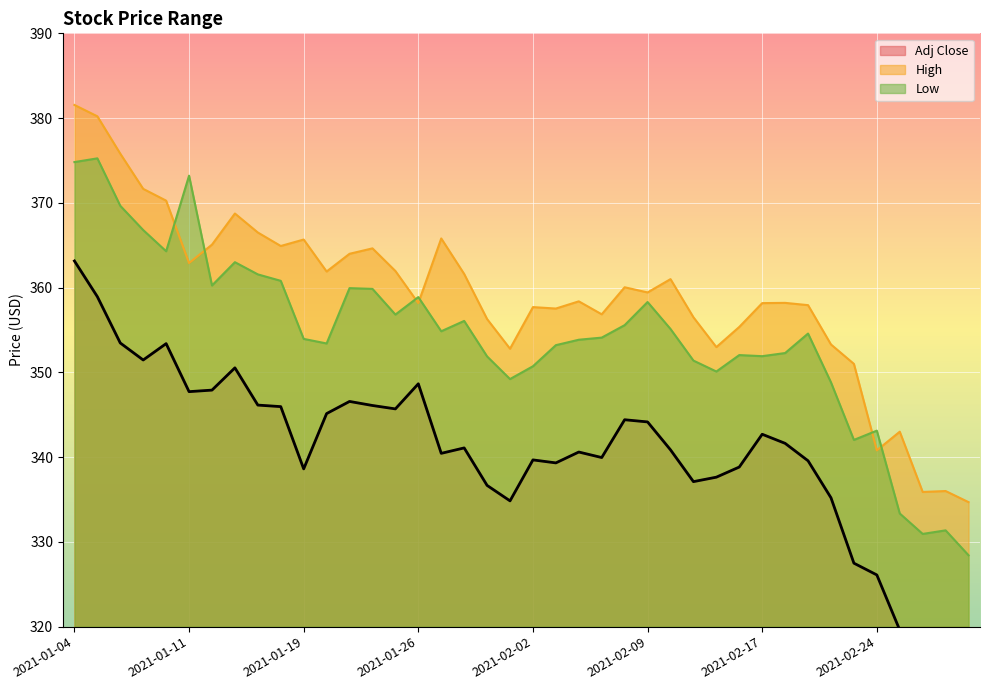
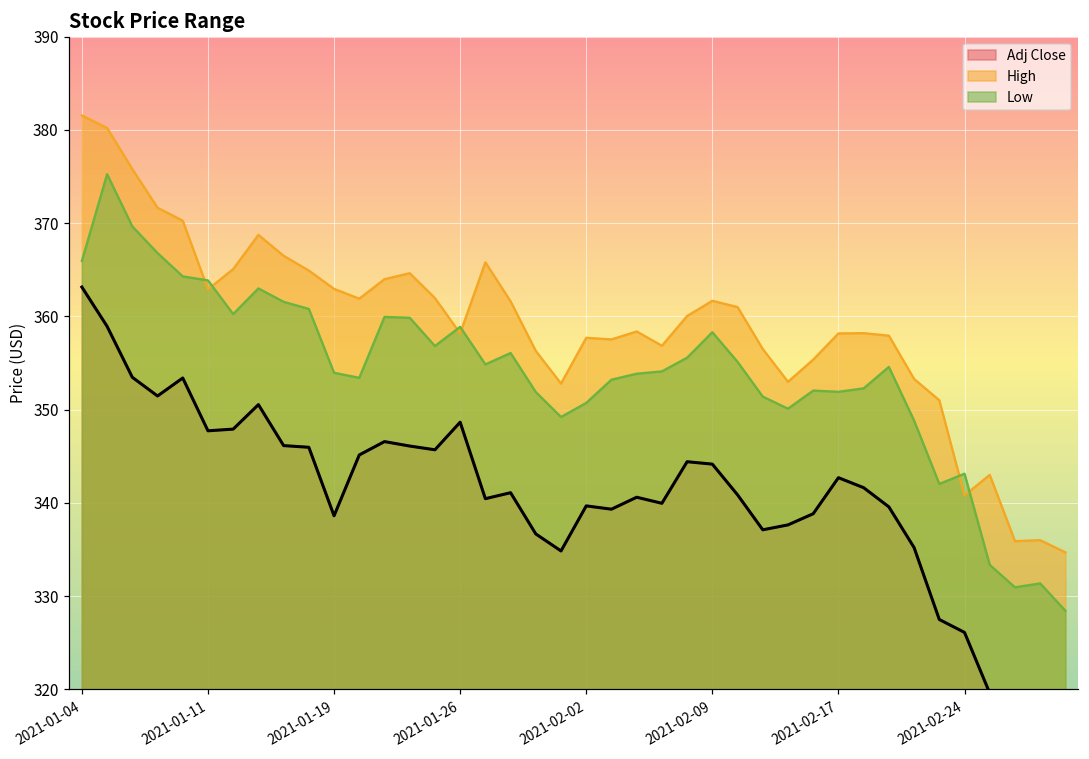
  {
    "High": {
      "2021-01-04": 382,
      "2021-01-11": 363,
-     "2021-01-19": 366,
+     "2021-01-19": 363,
      "2021-01-26": 358,
      "2021-02-02": 358,
-     "2021-02-09": 359,
+     "2021-02-09": 362,
      "2021-02-17": 358,
      "2021-02-24": 341
    },
    "Low": {
-     "2021-01-04": 375,
-     "2021-01-11": 373,
+     "2021-01-04": 366,
+     "2021-01-11": 364,
      "2021-01-19": 354,
      "2021-01-26": 359,
      "2021-02-02": 351,
      "2021-02-09": 358,
      "2021-02-17": 352,
      "2021-02-24": 343
    }
  }
